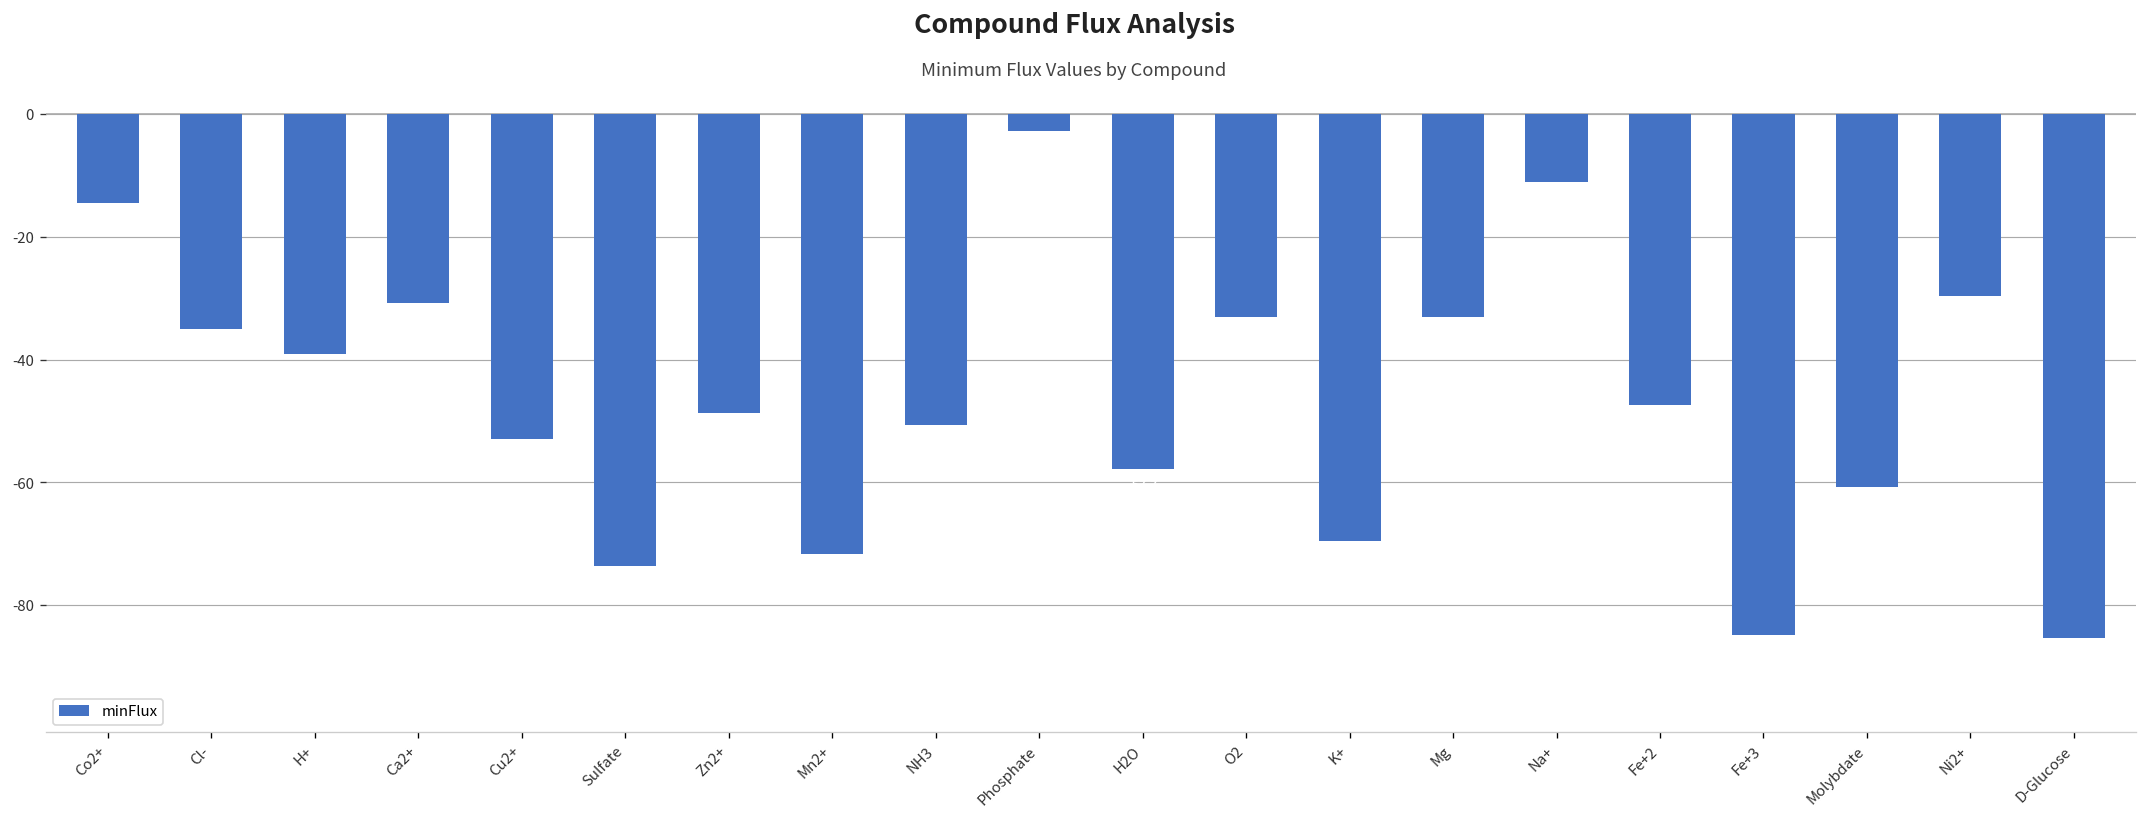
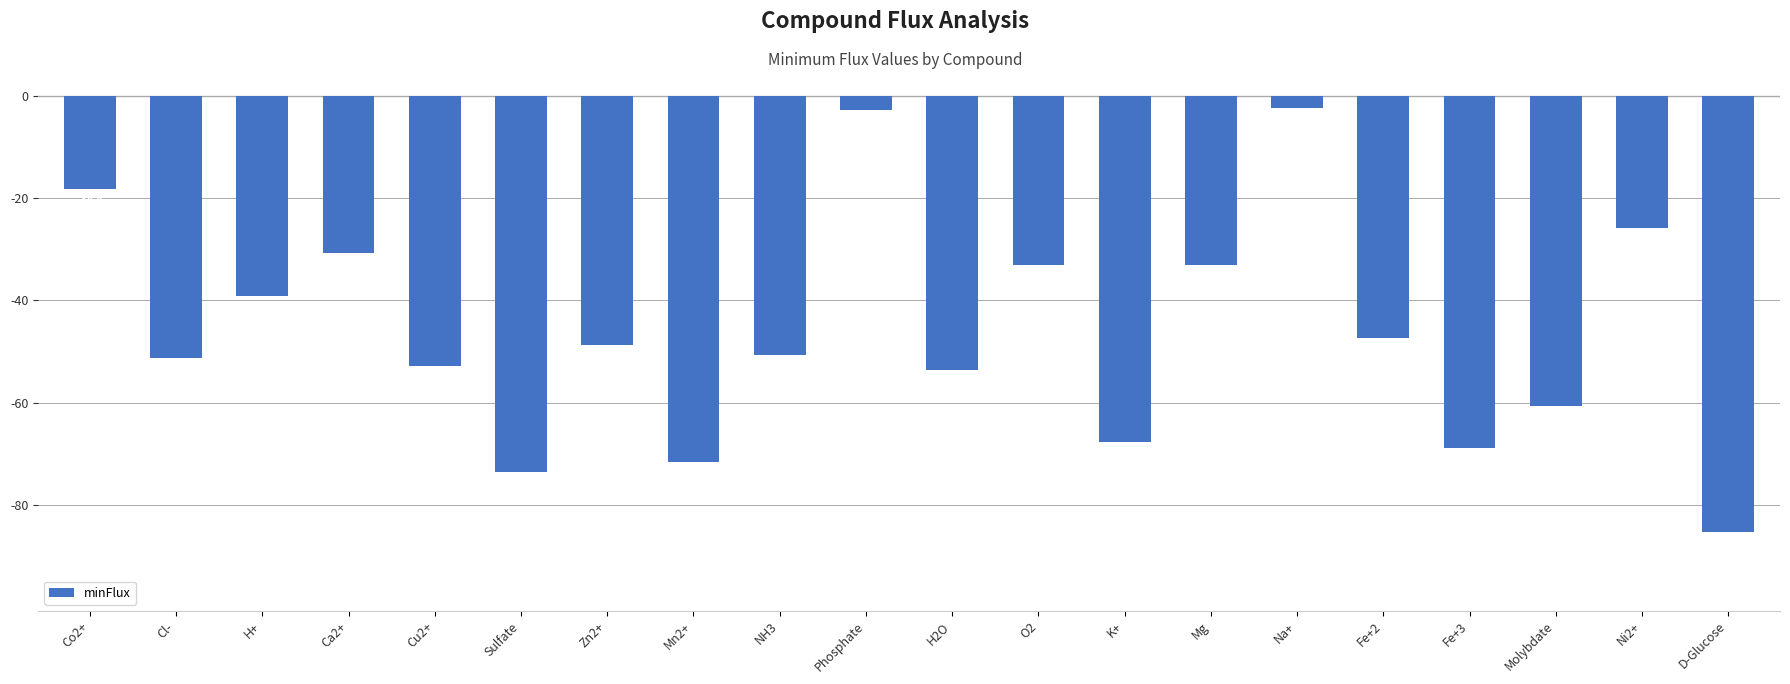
  {
-   "Co2+": -14,
-   "Cl-": -35,
+   "Co2+": -18,
+   "Cl-": -51,
    "H+": -39,
    "Ca2+": -31,
    "Cu2+": -53,
    "Sulfate": -74,
    "Zn2+": -49,
    "Mn2+": -72,
    "NH3": -51,
    "Phosphate": -3,
-   "H2O": -58,
+   "H2O": -54,
    "O2": -33,
-   "K+": -69,
+   "K+": -68,
    "Mg": -33,
-   "Na+": -11,
+   "Na+": -2,
    "Fe+2": -47,
-   "Fe+3": -85,
+   "Fe+3": -69,
    "Molybdate": -61,
-   "Ni2+": -30,
+   "Ni2+": -26,
    "D-Glucose": -85
  }
